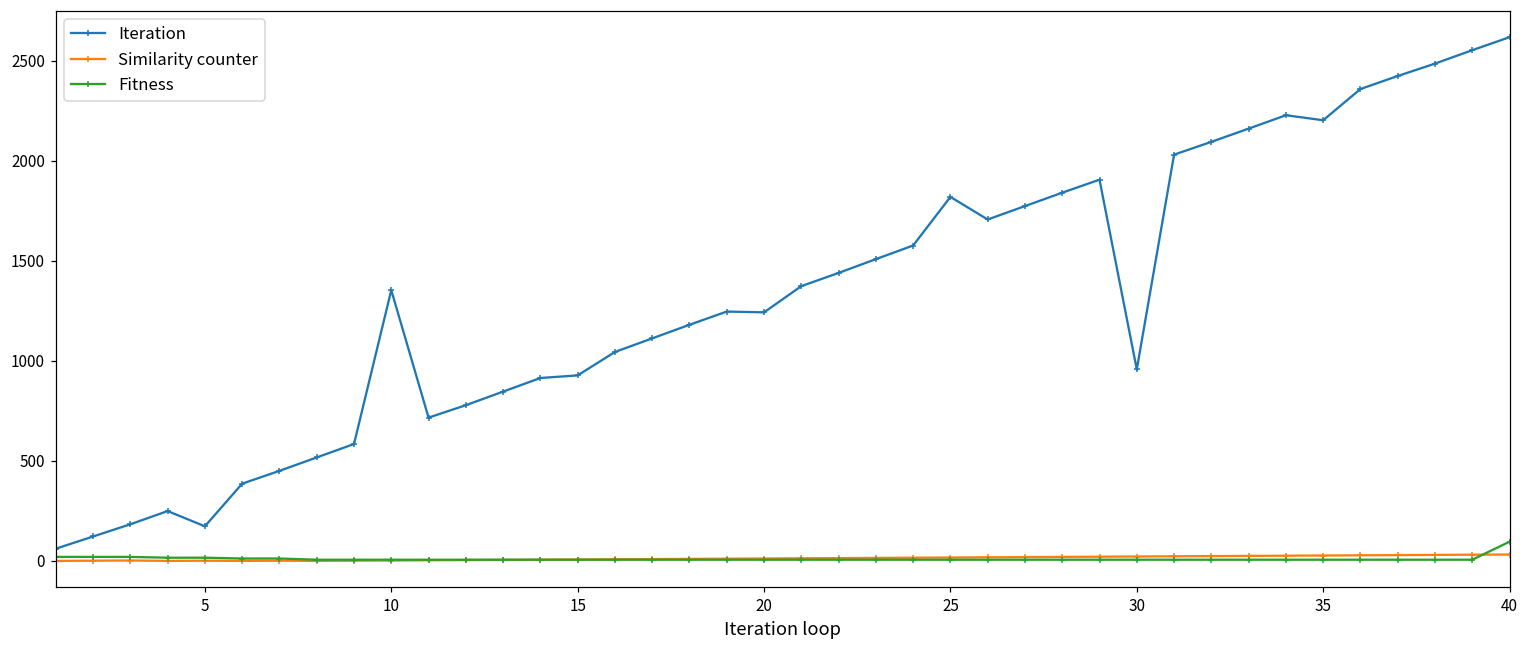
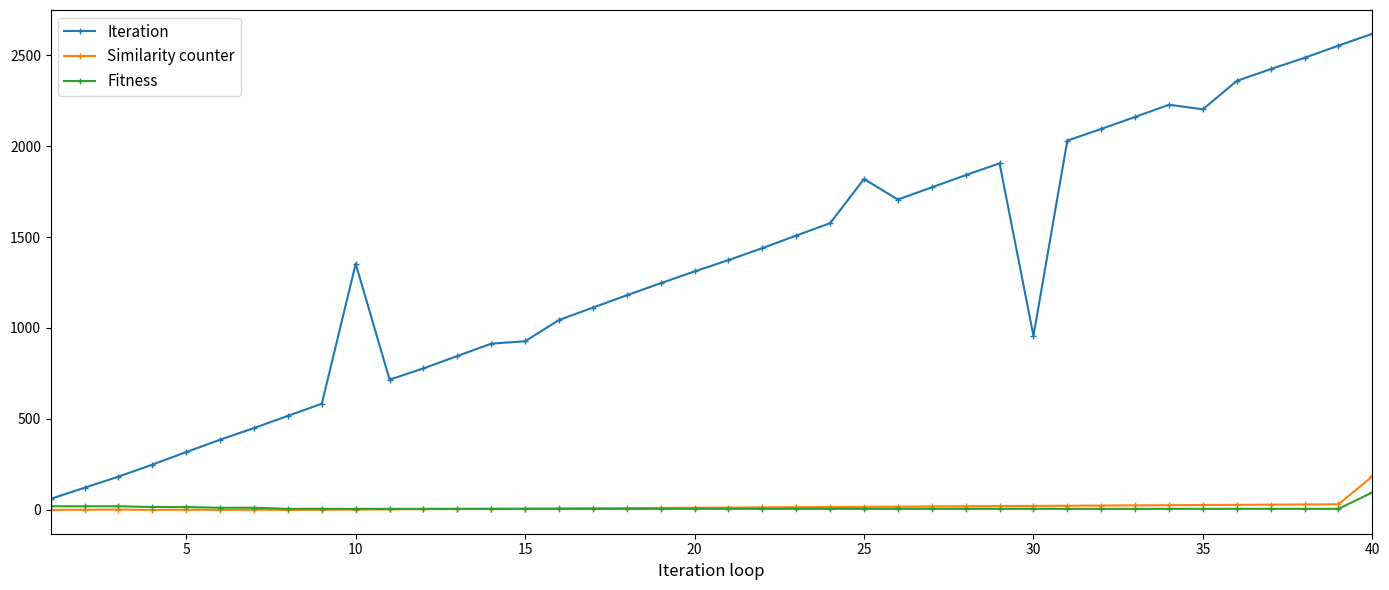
  {
    "Iteration": {
-     "5": 170,
+     "5": 320,
      "10": 1350,
      "15": 930,
-     "20": 1240,
+     "20": 1310,
      "25": 1820,
      "30": 960,
      "35": 2200,
      "40": 2620
    },
    "Similarity counter": {
      "5": 0,
      "30": 20,
      "35": 30,
-     "40": 30
+     "40": 180
    },
    "Fitness": {
      "5": 20,
      "30": 10,
      "35": 10,
      "40": 100
    }
  }
